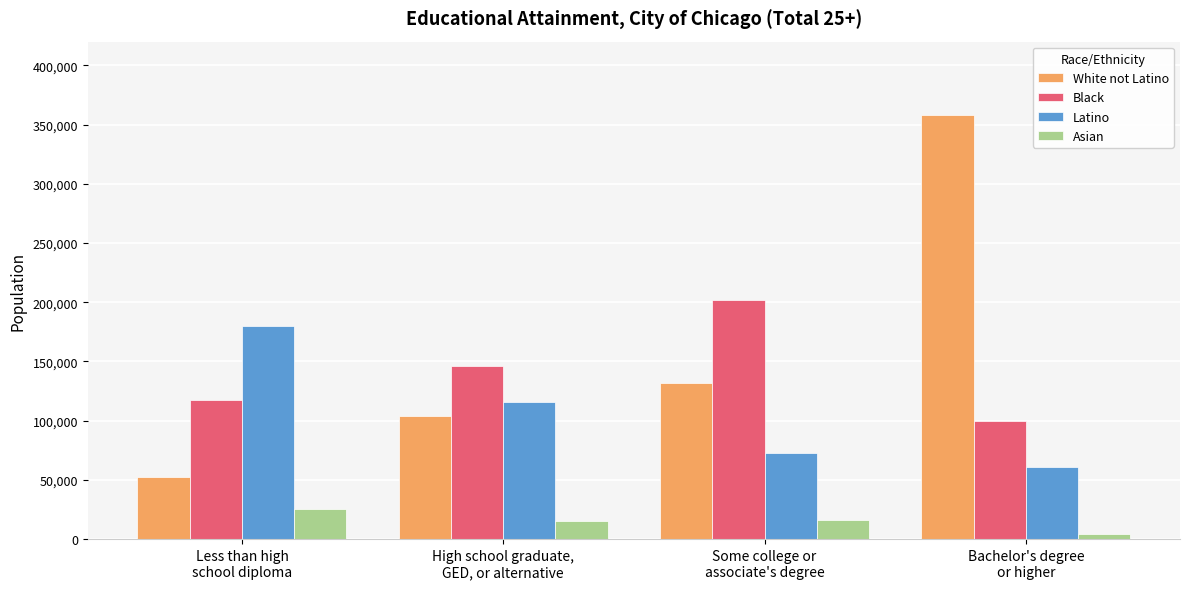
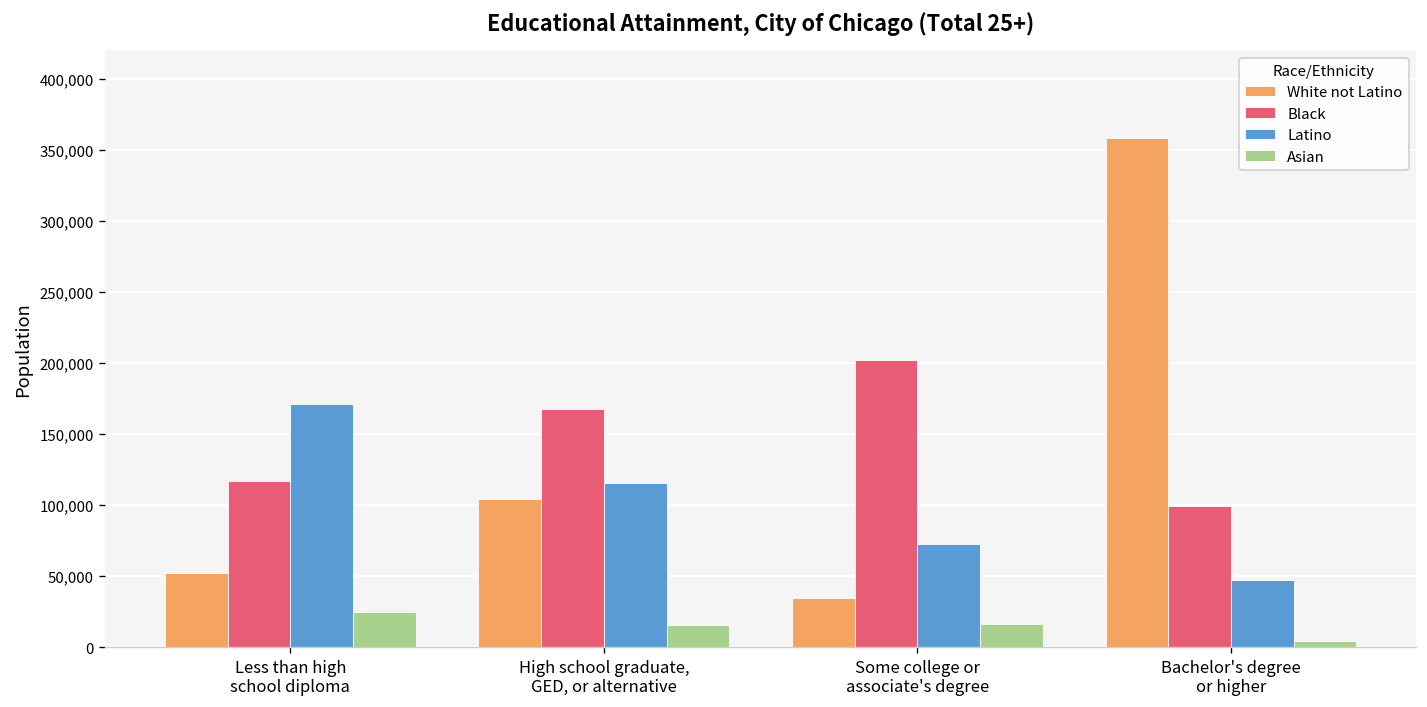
  {
    "White not Latino": {
      "Less than high school diploma": "52,000",
      "High school graduate, GED, or alternative": "104,000",
-     "Some college or associate's degree": "132,000",
+     "Some college or associate's degree": "34,000",
      "Bachelor's degree or higher": "358,000"
    },
    "Black": {
      "Less than high school diploma": "117,000",
-     "High school graduate, GED, or alternative": "146,000",
+     "High school graduate, GED, or alternative": "167,000",
      "Some college or associate's degree": "202,000",
      "Bachelor's degree or higher": "99,000"
    },
    "Latino": {
-     "Less than high school diploma": "180,000",
+     "Less than high school diploma": "171,000",
      "High school graduate, GED, or alternative": "115,000",
      "Some college or associate's degree": "73,000",
-     "Bachelor's degree or higher": "61,000"
+     "Bachelor's degree or higher": "47,000"
    },
    "Asian": {
      "Less than high school diploma": "25,000",
      "High school graduate, GED, or alternative": "15,000",
      "Some college or associate's degree": "16,000",
      "Bachelor's degree or higher": "5,000"
    }
  }
